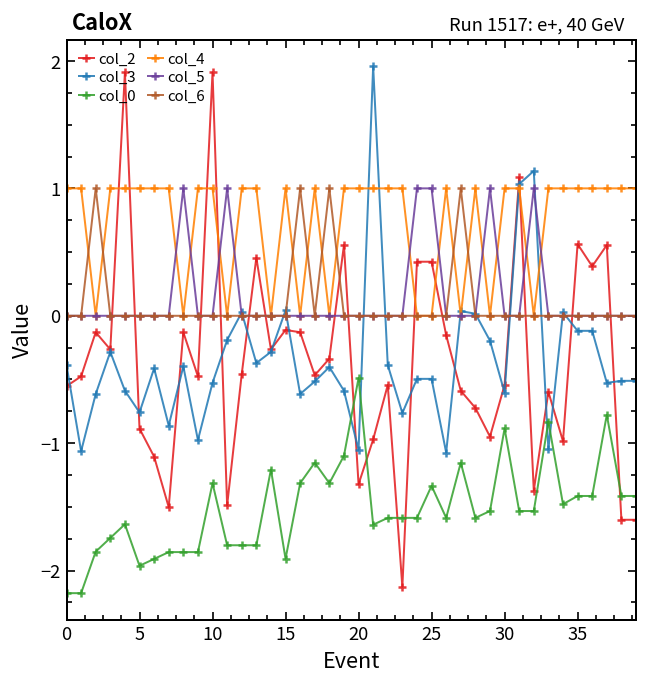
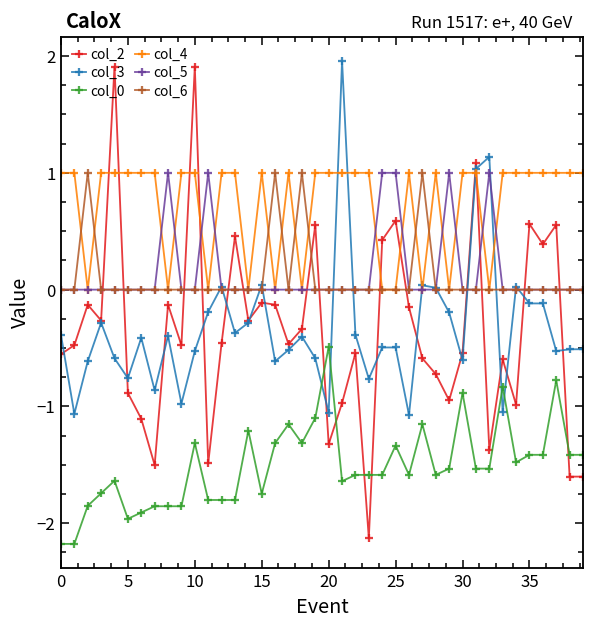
  {
    "col_2": {
      "0": -0.55,
      "5": -0.89,
      "10": 1.91,
      "15": -0.11,
      "20": -1.32,
-     "25": 0.42,
+     "25": 0.59,
      "30": -0.54,
      "35": 0.56
    },
    "col_3": {
      "0": -0.39,
      "5": -0.76,
      "10": -0.53,
      "15": 0.04,
      "20": -1.05,
      "25": -0.50,
      "30": -0.60,
      "35": -0.12
    },
    "col_0": {
      "0": -2.18,
      "5": -1.96,
      "10": -1.31,
-     "15": -1.91,
+     "15": -1.75,
      "20": -0.49,
      "25": -1.33,
      "30": -0.88,
      "35": -1.41
    },
    "col_4": {
      "0": 1.00,
      "5": 1.00,
      "10": 1.00,
      "15": 1.00,
      "20": 1.00,
      "30": 1.00,
      "35": 1.00
    },
    "col_5": {
      "25": 1.00
    }
  }
